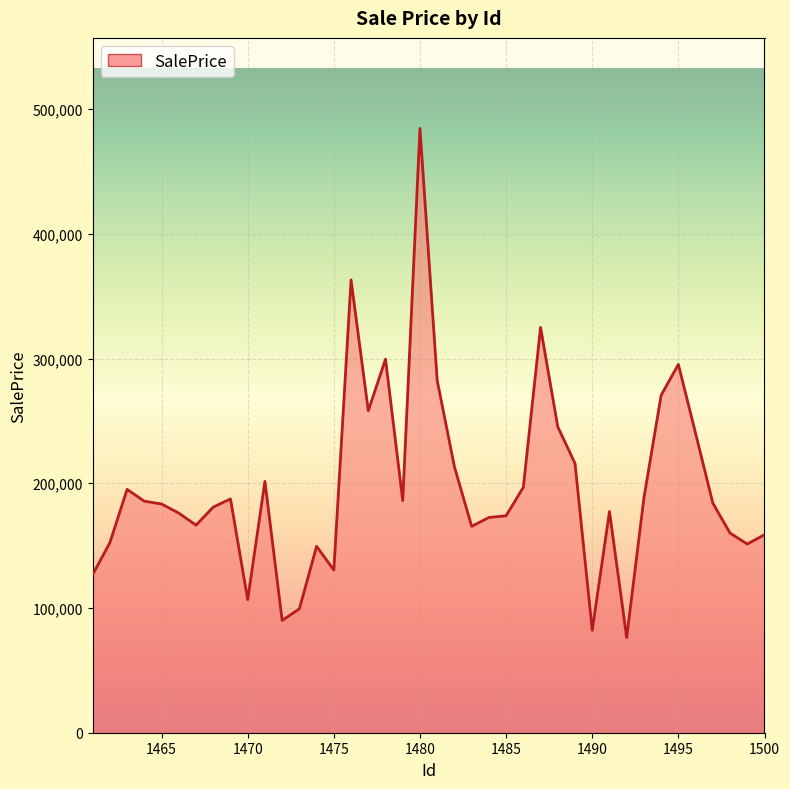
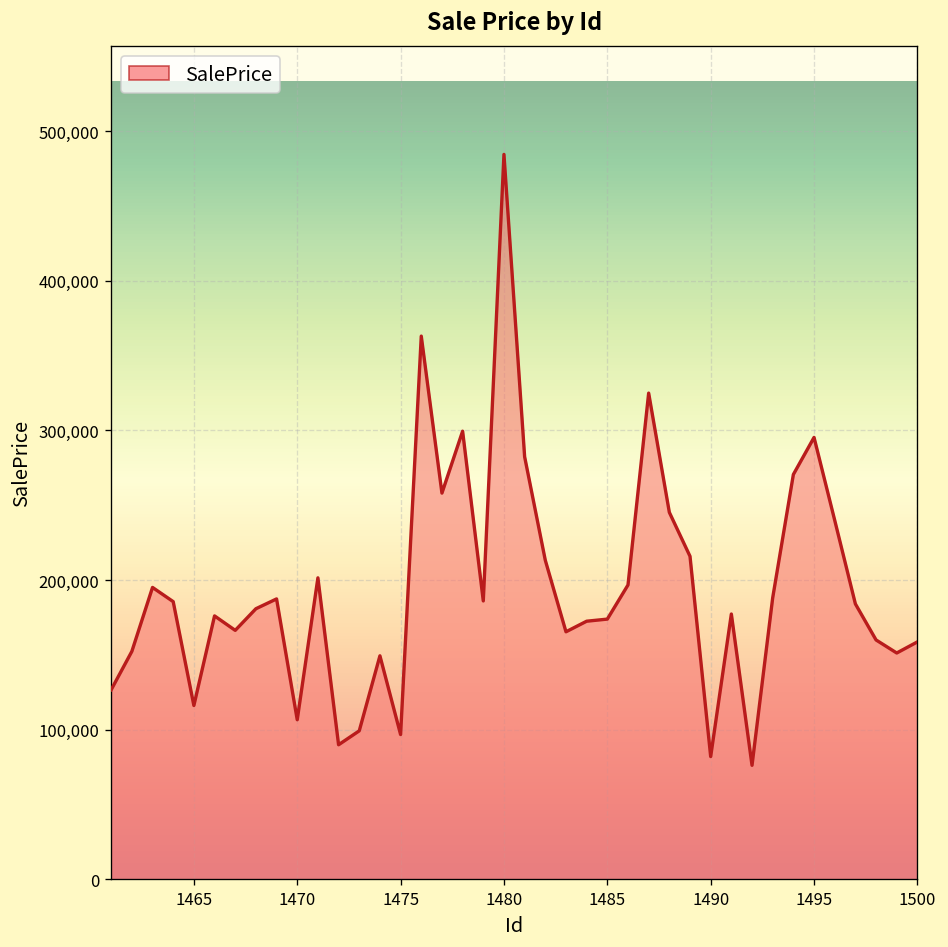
  {
-   "1465": "183,000",
+   "1465": "116,000",
    "1470": "107,000",
-   "1475": "130,000",
+   "1475": "97,000",
    "1480": "484,000",
    "1485": "174,000",
    "1490": "82,000",
    "1495": "295,000",
    "1500": "159,000"
  }
